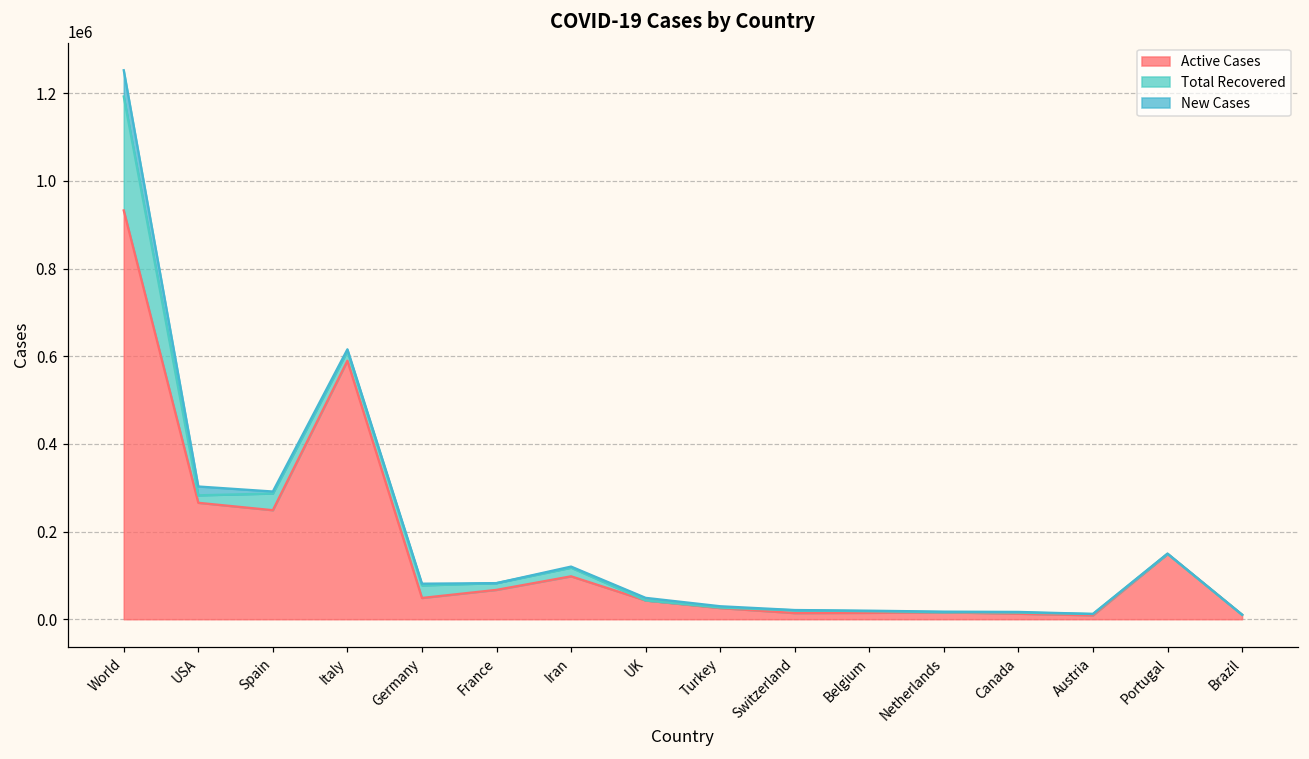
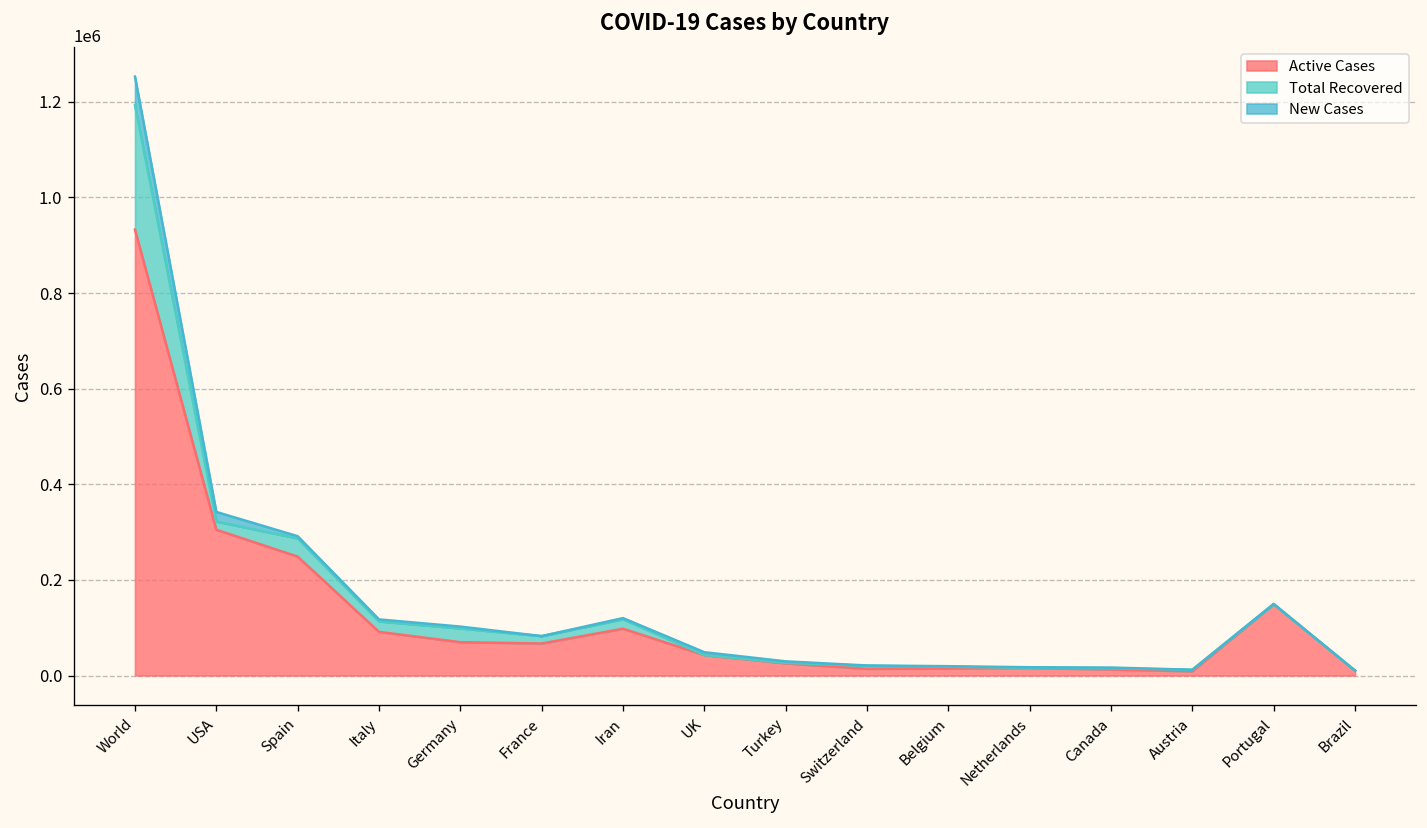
  {
    "Active Cases": {
      "World": 930000,
-     "USA": 270000,
+     "USA": 300000,
      "Spain": 250000,
-     "Italy": 590000,
-     "Germany": 50000,
+     "Italy": 90000,
+     "Germany": 70000,
      "France": 70000,
      "Iran": 100000,
      "Switzerland": 10000
    }
  }
